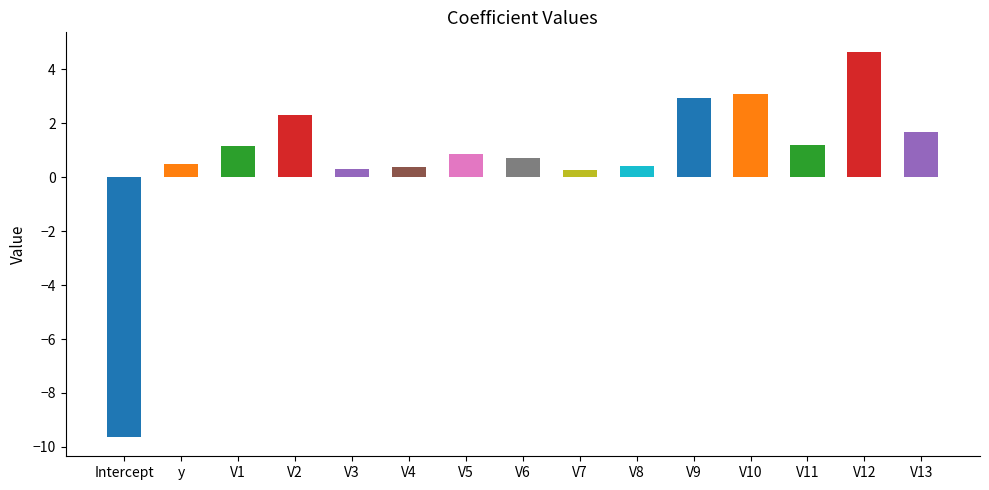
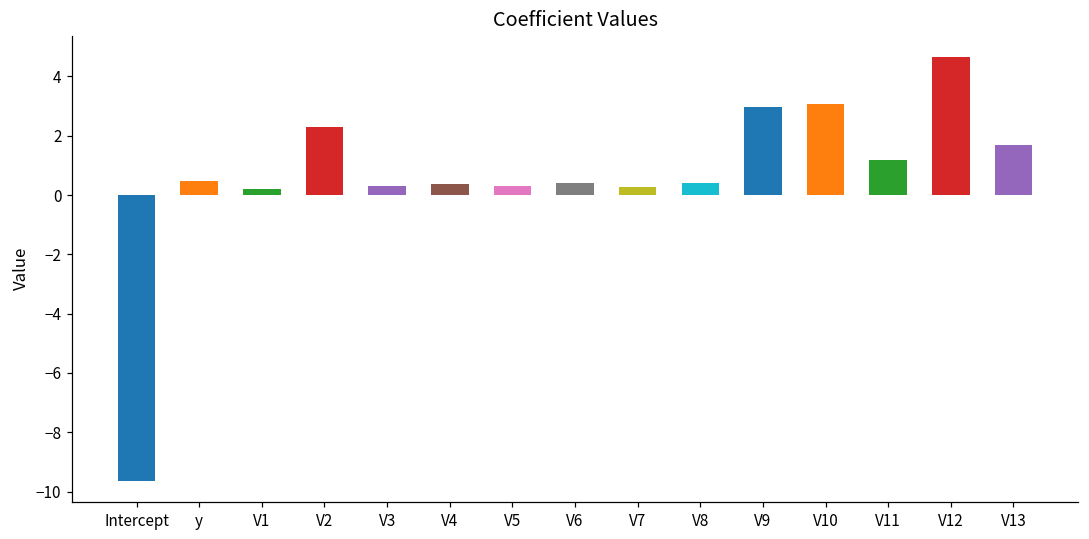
  {
    "Intercept": -9.6,
    "y": 0.5,
-   "V1": 1.2,
+   "V1": 0.2,
    "V2": 2.3,
    "V3": 0.3,
    "V4": 0.4,
-   "V5": 0.9,
-   "V6": 0.7,
+   "V5": 0.3,
+   "V6": 0.4,
    "V7": 0.3,
    "V8": 0.4,
    "V9": 3.0,
    "V10": 3.1,
    "V11": 1.2,
    "V12": 4.7,
    "V13": 1.7
  }
